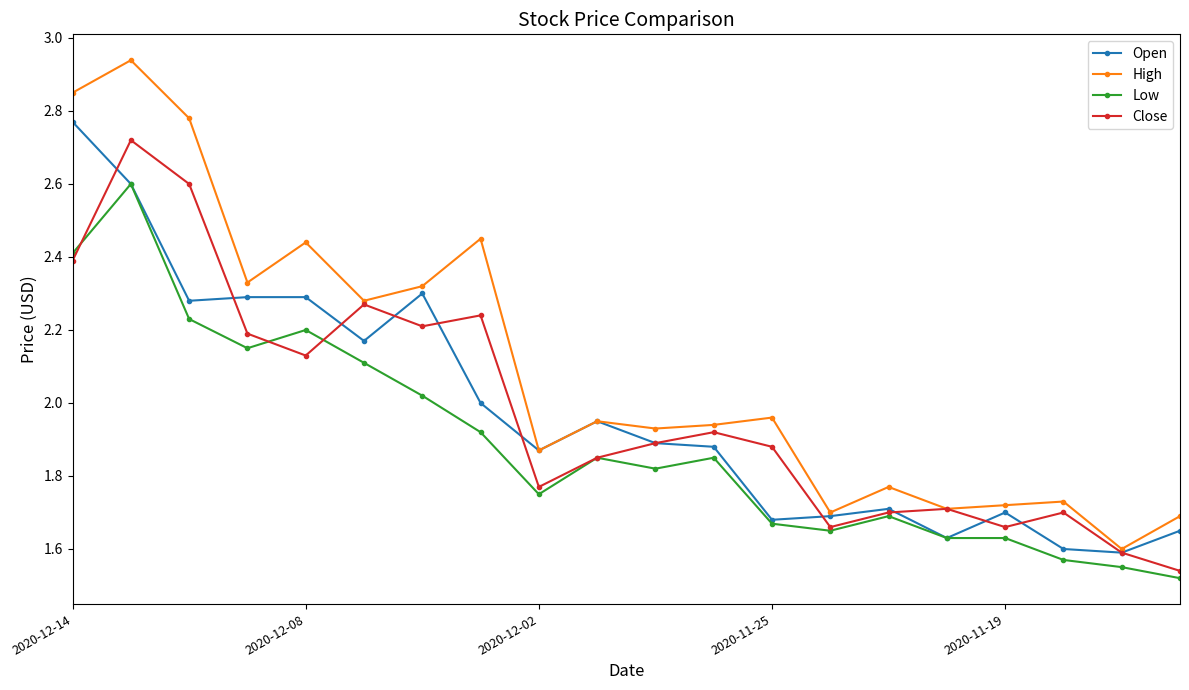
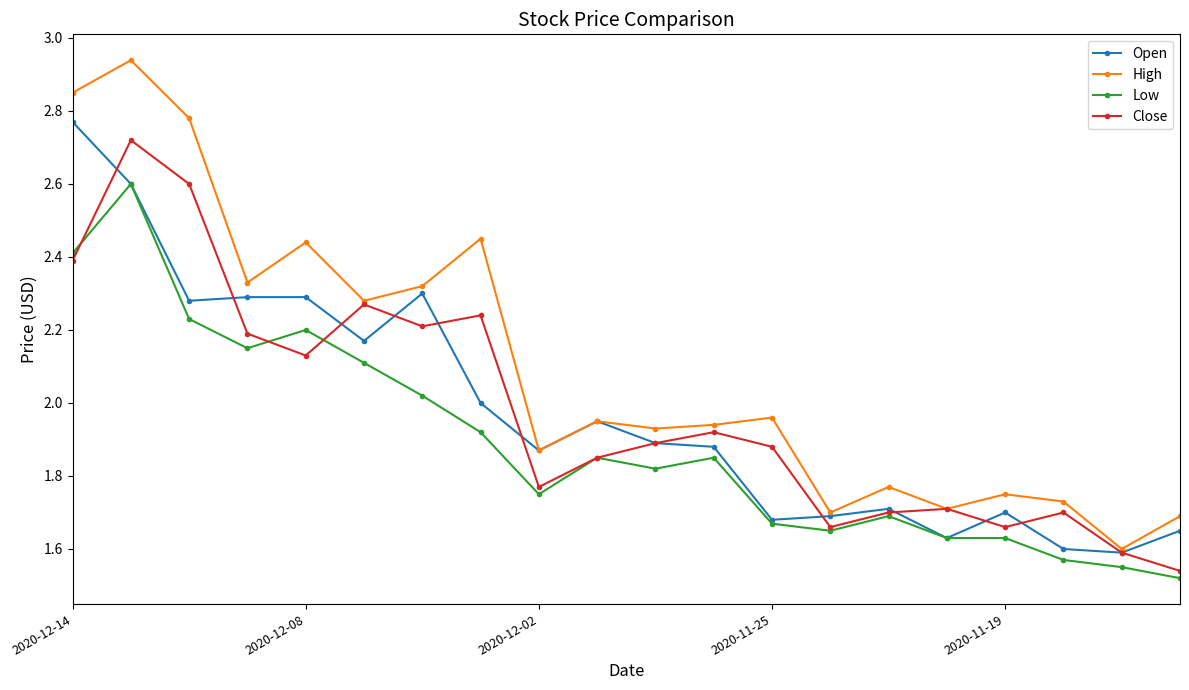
  {
    "Open": {
      "2020-12-14": 2.77,
      "2020-12-08": 2.29,
      "2020-11-25": 1.68,
      "2020-11-19": 1.70
    },
    "High": {
      "2020-12-14": 2.85,
      "2020-12-08": 2.44,
      "2020-11-25": 1.96,
-     "2020-11-19": 1.72
+     "2020-11-19": 1.75
    },
    "Low": {
      "2020-12-14": 2.41,
      "2020-12-08": 2.20,
      "2020-12-02": 1.75,
      "2020-11-25": 1.67,
      "2020-11-19": 1.63
    },
    "Close": {
      "2020-12-14": 2.39,
      "2020-12-08": 2.13,
      "2020-12-02": 1.77,
      "2020-11-25": 1.88,
      "2020-11-19": 1.66
    }
  }
